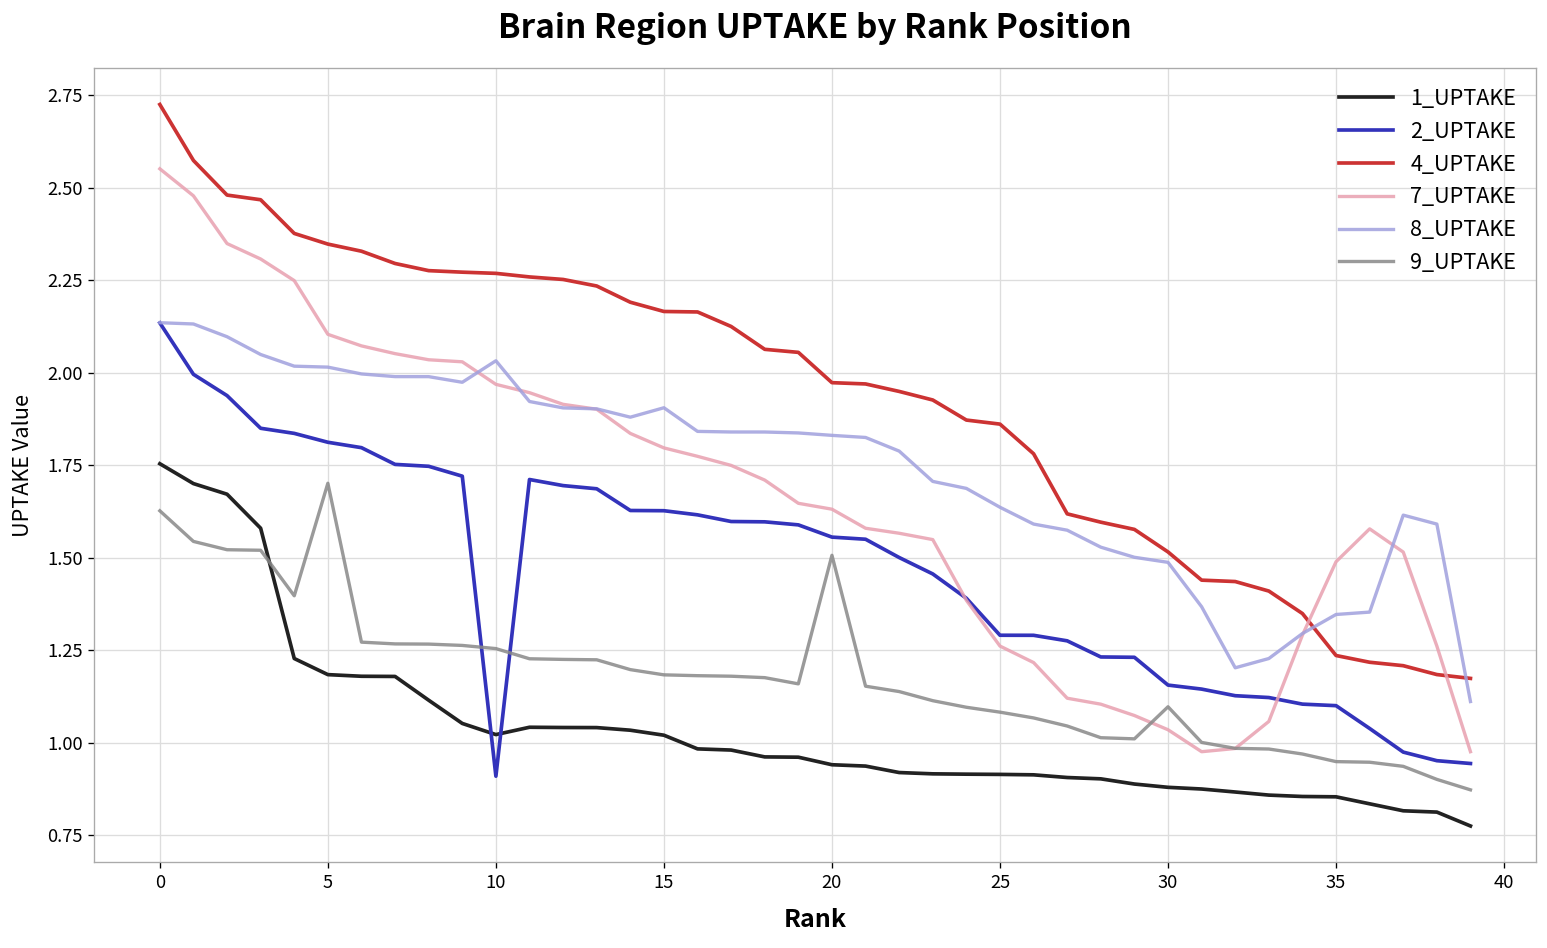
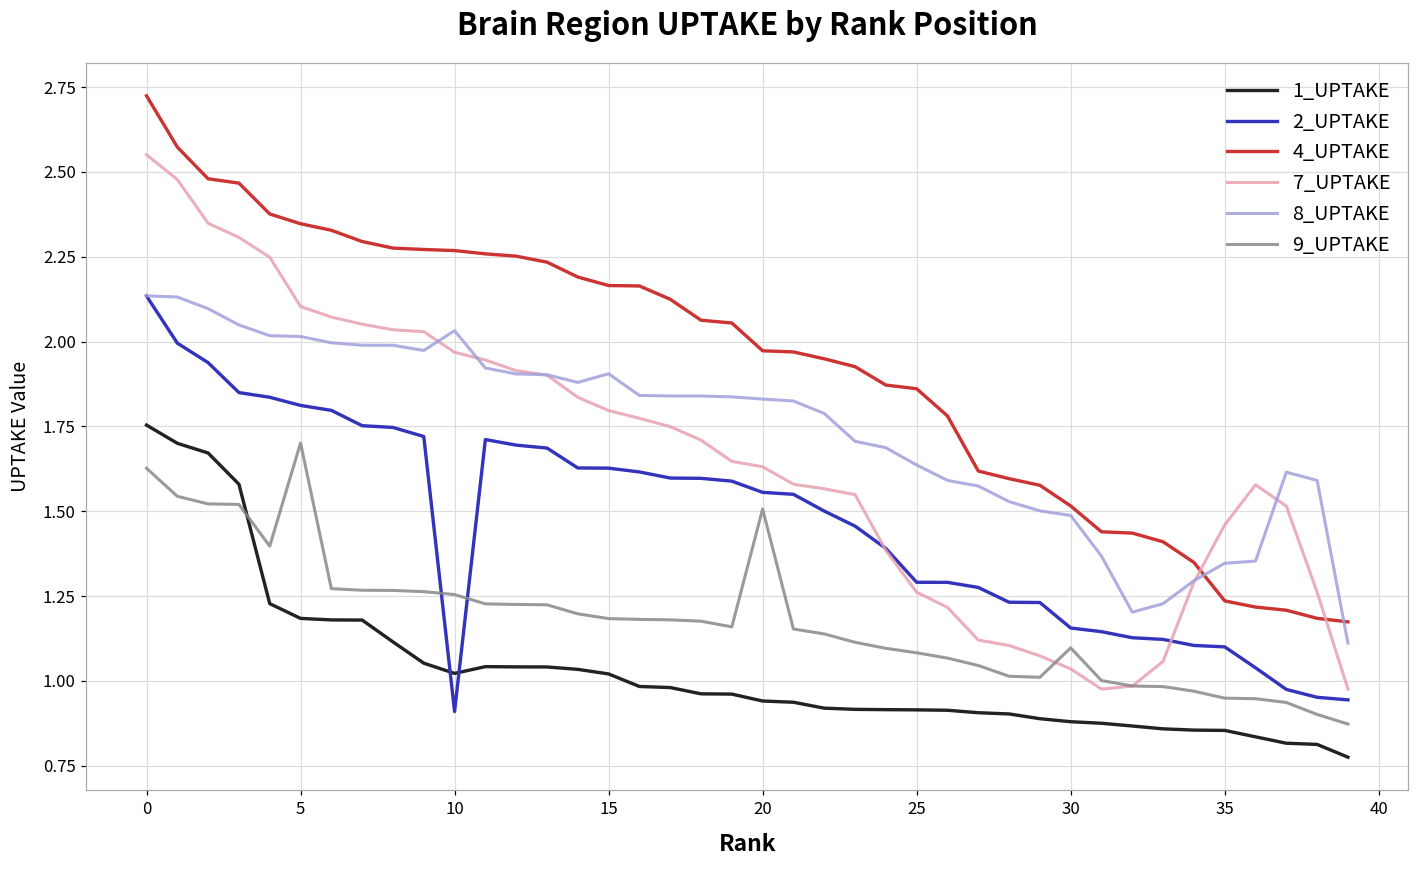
  {
    "1_UPTAKE": {
      "0": 1.75,
      "5": 1.18,
      "10": 1.02,
      "15": 1.02,
      "20": 0.94,
      "25": 0.91,
      "30": 0.88,
      "35": 0.85
    },
    "2_UPTAKE": {
      "5": 1.81,
      "10": 0.91,
      "15": 1.63,
      "20": 1.56,
      "25": 1.29,
      "30": 1.16,
      "35": 1.10
    },
    "4_UPTAKE": {
      "0": 2.72,
      "5": 2.35,
      "10": 2.27,
      "15": 2.17,
      "20": 1.97,
      "25": 1.86,
      "30": 1.52,
      "35": 1.24
    },
    "7_UPTAKE": {
      "0": 2.55,
      "5": 2.10,
      "10": 1.97,
      "15": 1.80,
      "20": 1.63,
      "25": 1.26,
      "30": 1.04,
-     "35": 1.49
+     "35": 1.46
    },
    "8_UPTAKE": {
      "5": 2.01,
      "10": 2.03,
      "15": 1.91,
      "20": 1.83,
      "25": 1.64,
      "30": 1.49,
      "35": 1.35
    },
    "9_UPTAKE": {
      "0": 1.63,
      "5": 1.70,
      "10": 1.25,
      "15": 1.18,
      "20": 1.51,
      "25": 1.08,
      "30": 1.10,
      "35": 0.95
    }
  }
